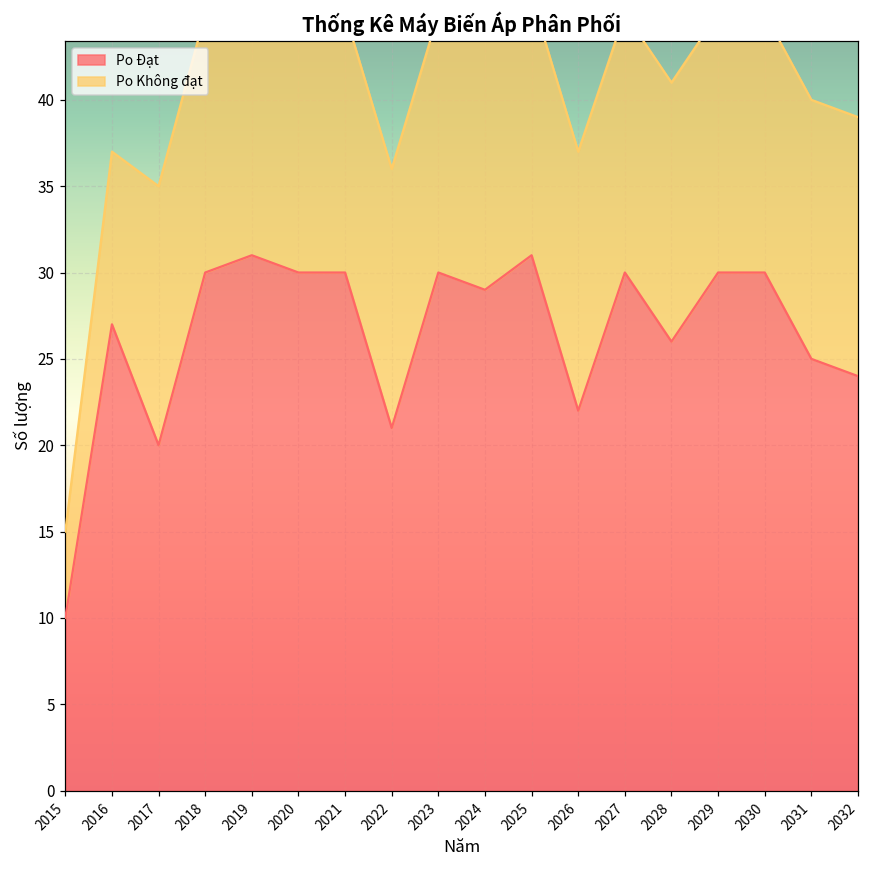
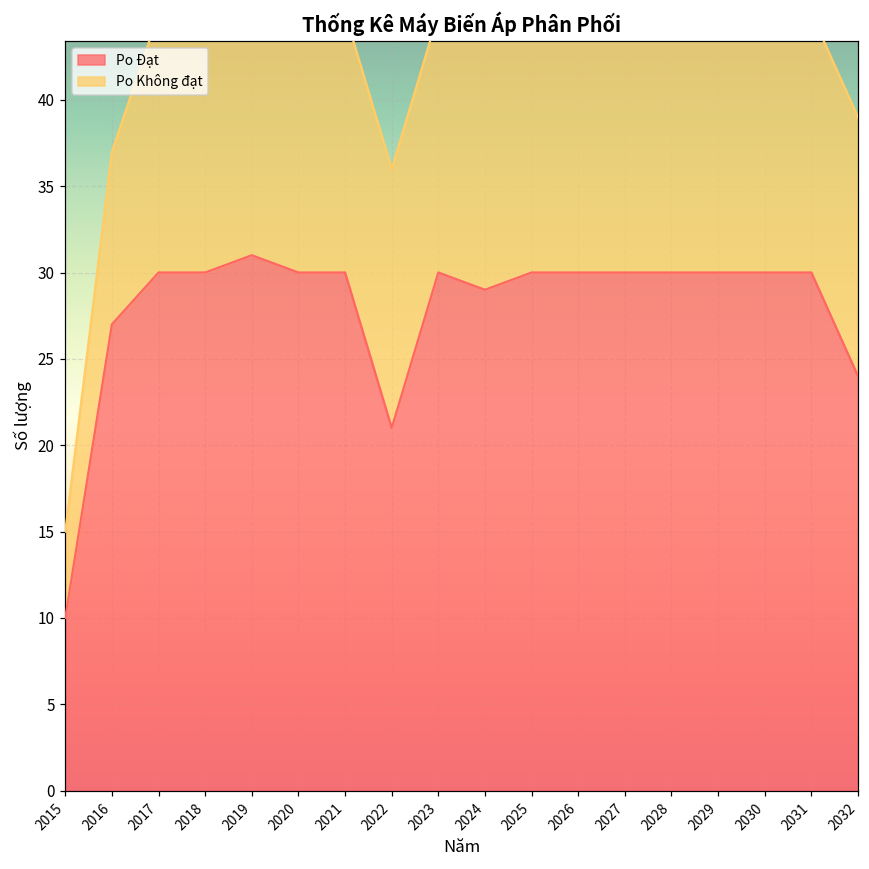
  {
    "Po Đạt": {
      "2015": 10,
      "2016": 27,
-     "2017": 20,
+     "2017": 30,
      "2018": 30,
      "2019": 31,
      "2020": 30,
      "2021": 30,
      "2022": 21,
      "2023": 30,
      "2024": 29,
-     "2025": 31,
-     "2026": 22,
+     "2025": 30,
+     "2026": 30,
      "2027": 30,
-     "2028": 26,
+     "2028": 30,
      "2029": 30,
      "2030": 30,
-     "2031": 25,
+     "2031": 30,
      "2032": 24
    },
    "Po Không đạt": {
      "2015": 5,
      "2016": 10,
      "2022": 15,
      "2032": 15
    }
  }
